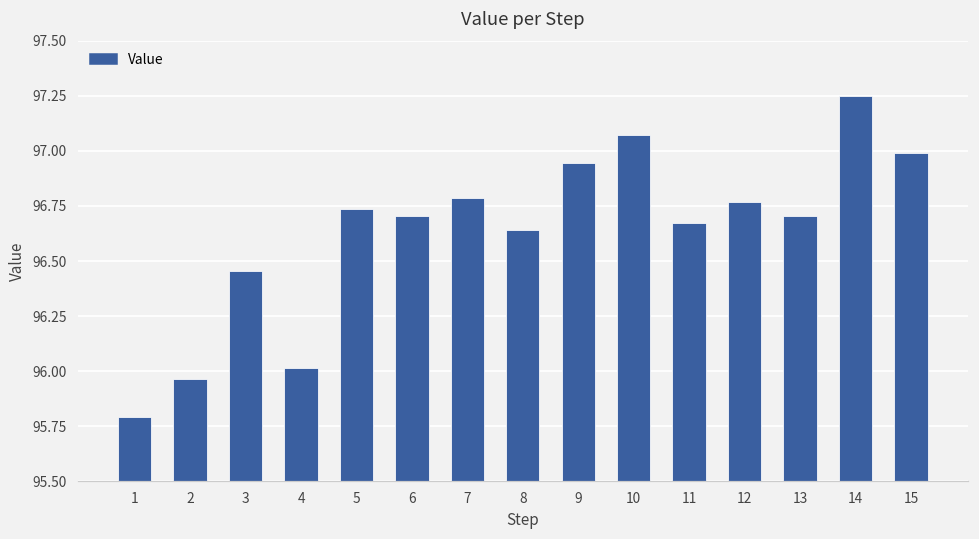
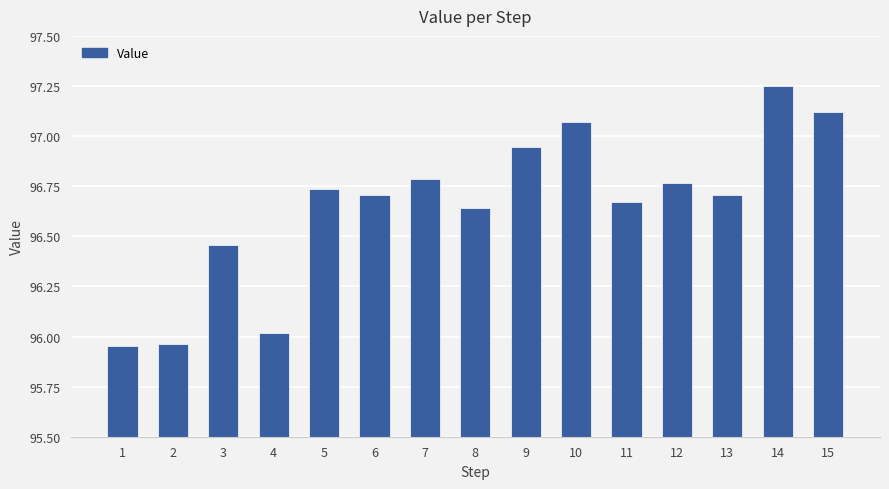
  {
-   "1": 95.79,
+   "1": 95.95,
    "2": 95.96,
    "3": 96.46,
    "4": 96.02,
    "5": 96.74,
    "6": 96.70,
    "7": 96.78,
    "8": 96.64,
    "9": 96.94,
    "10": 97.07,
    "11": 96.67,
    "12": 96.77,
    "13": 96.70,
    "14": 97.25,
-   "15": 96.99
+   "15": 97.12
  }
